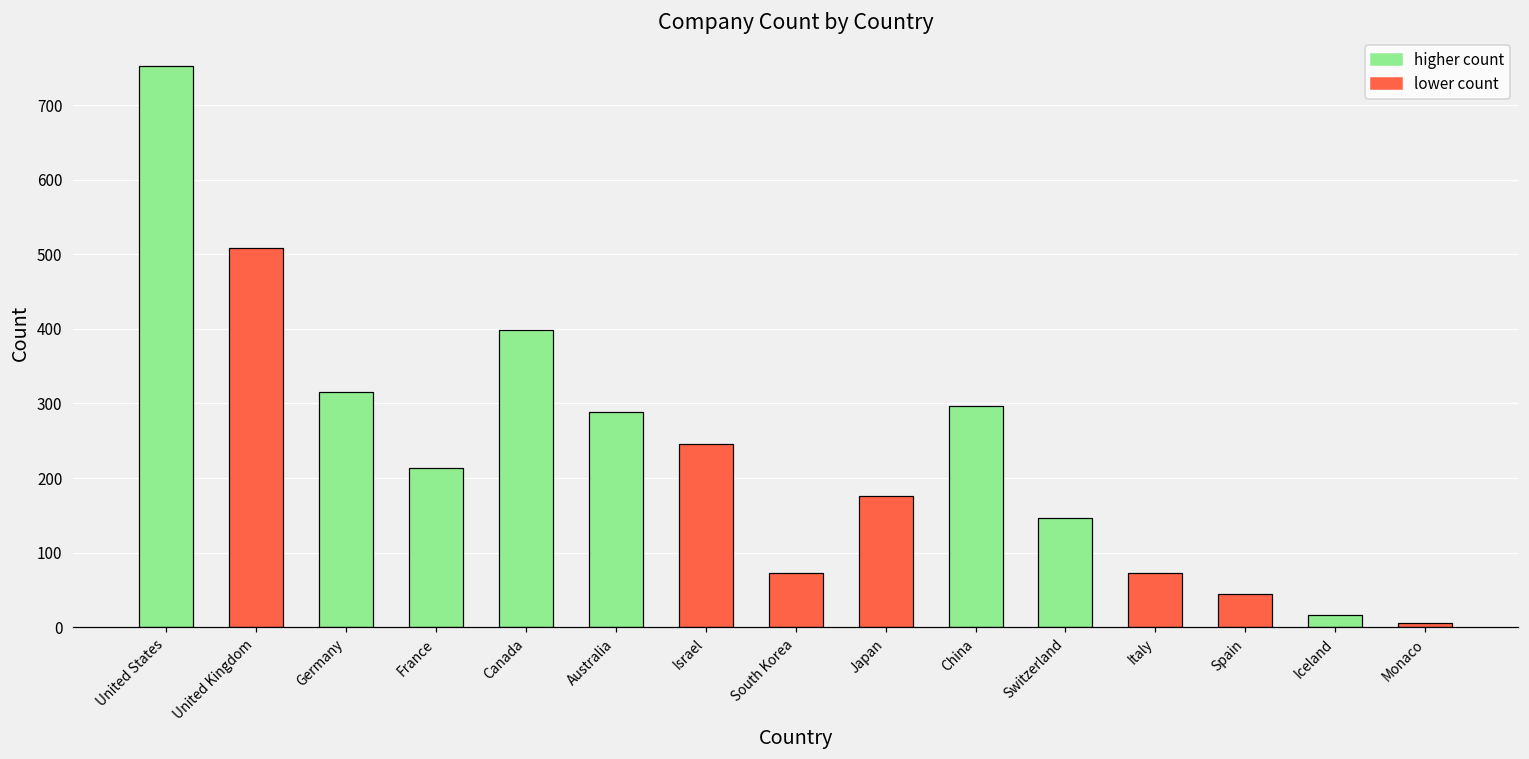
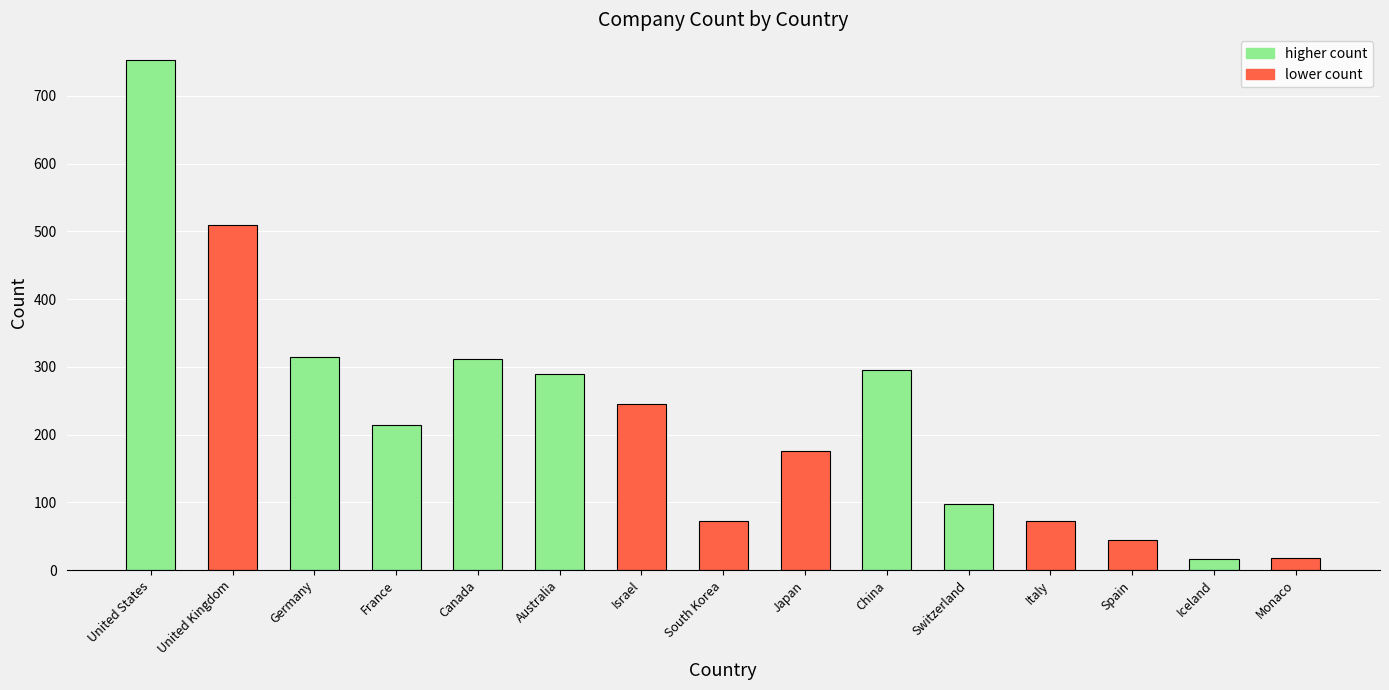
  {
    "United States": 750,
    "United Kingdom": 510,
    "Germany": 320,
    "France": 210,
-   "Canada": 400,
+   "Canada": 310,
    "Australia": 290,
    "Israel": 250,
    "South Korea": 70,
    "Japan": 180,
    "China": 300,
-   "Switzerland": 150,
+   "Switzerland": 100,
    "Italy": 70,
    "Spain": 50,
    "Iceland": 20,
-   "Monaco": 10
+   "Monaco": 20
  }
